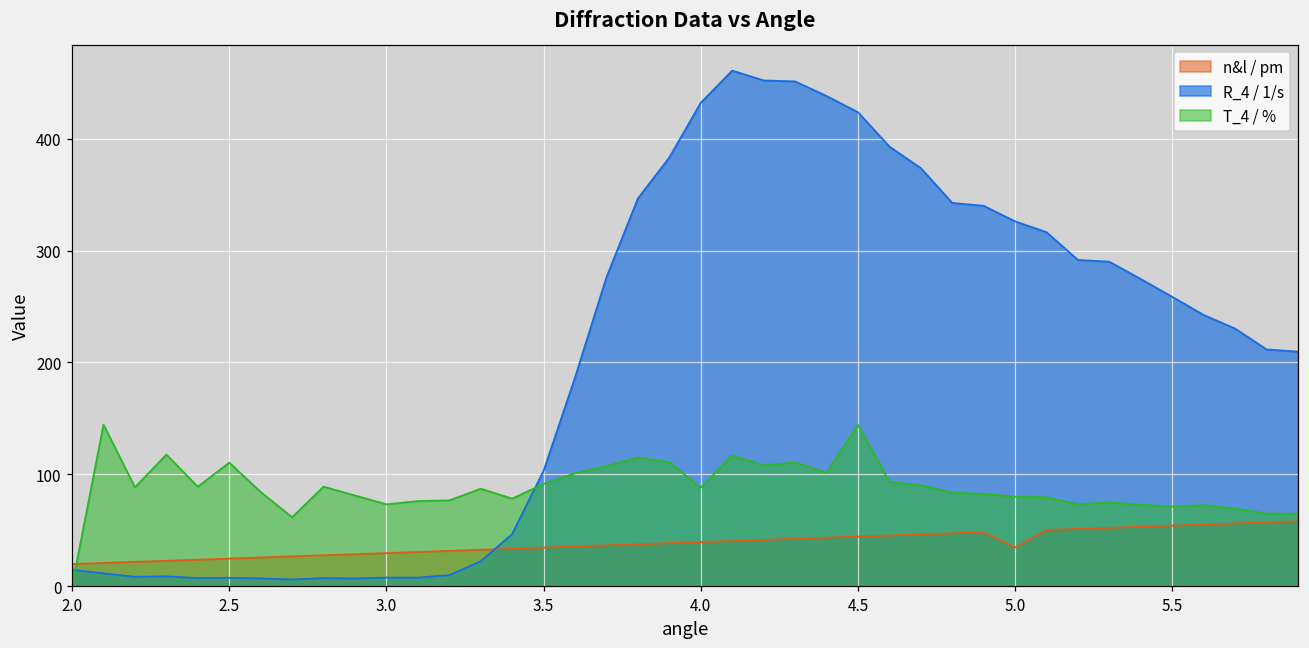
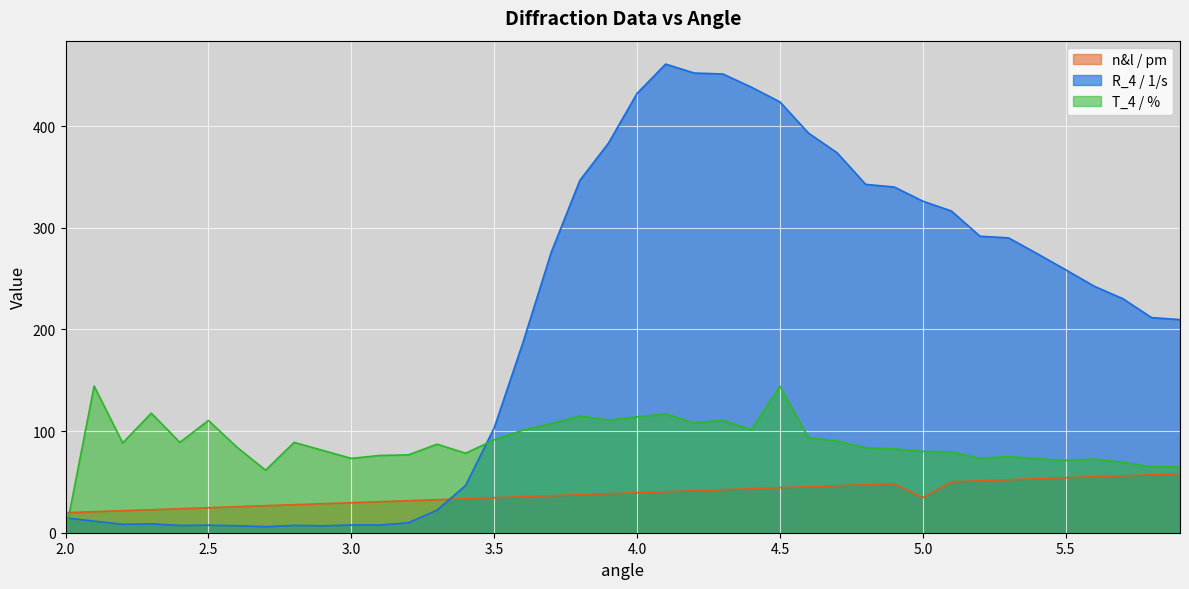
  {
    "n&l / pm": {
      "2.0": 20,
      "2.5": 25,
      "3.0": 30,
      "3.5": 34,
      "4.0": 39,
      "4.5": 44,
      "5.0": 35,
      "5.5": 54
    },
    "R_4 / 1/s": {
      "2.0": 15,
      "2.5": 7,
      "3.0": 8,
      "3.5": 103,
      "4.0": 432,
      "4.5": 424,
      "5.0": 326,
      "5.5": 259
    },
    "T_4 / %": {
      "2.0": 0,
      "2.5": 110,
      "3.0": 73,
      "3.5": 91,
-     "4.0": 88,
+     "4.0": 114,
      "4.5": 144,
      "5.0": 80,
      "5.5": 71
    }
  }
